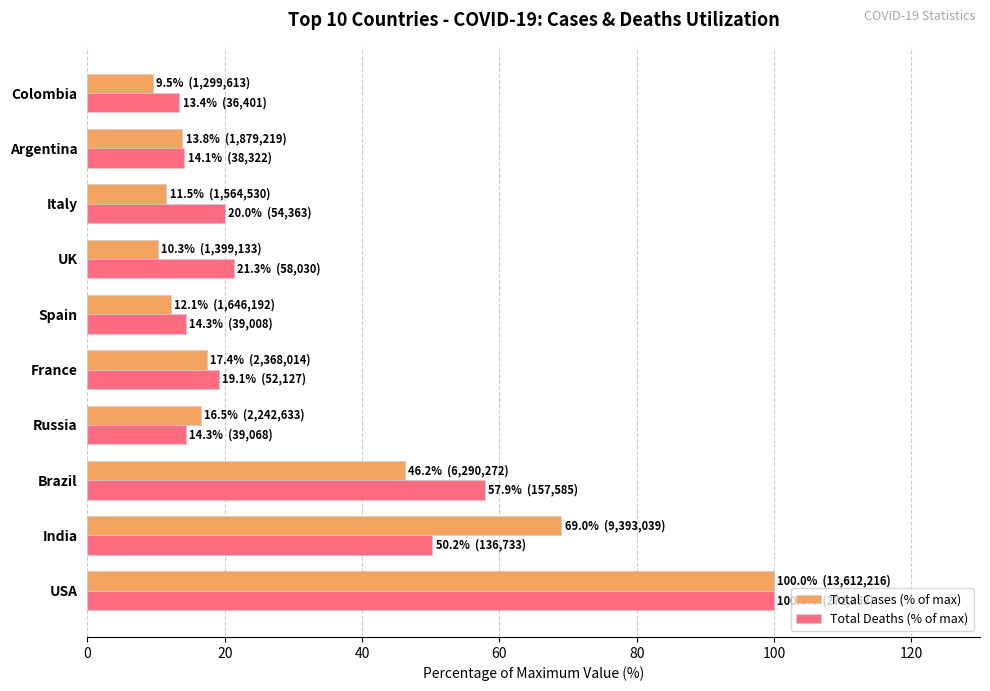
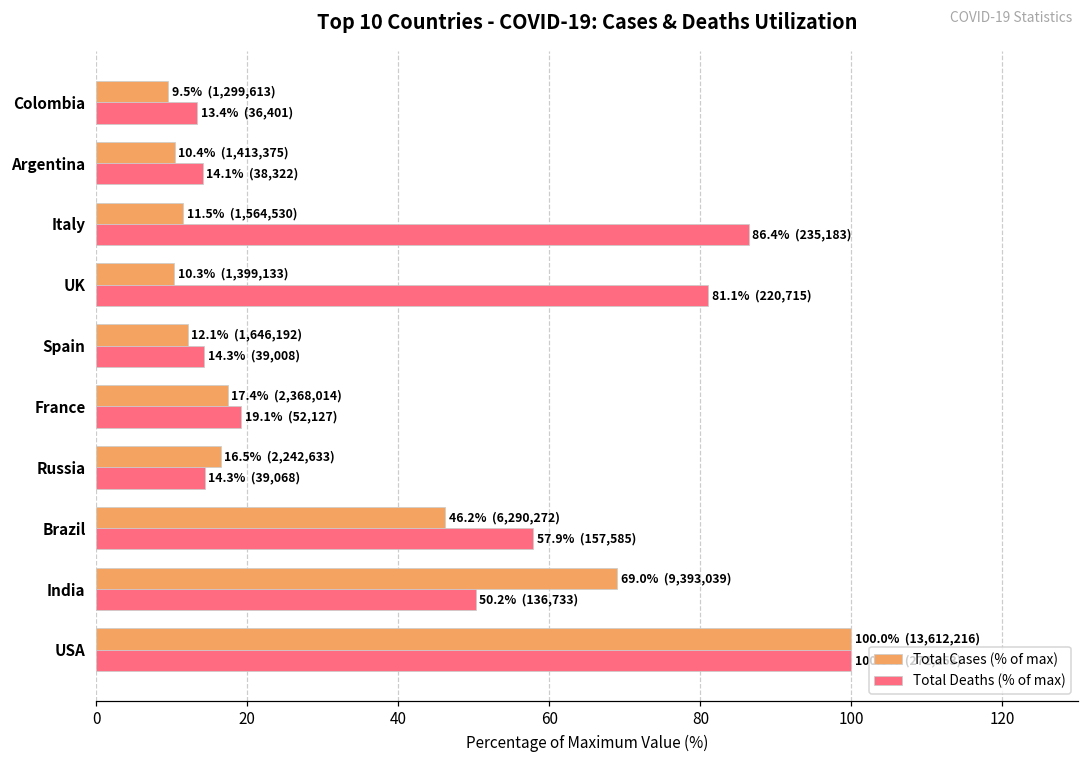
  {
    "Total Cases (% of max)": {
      "Colombia": "9.5%",
-     "Argentina": "13.8% (1,879,219)",
+     "Argentina": "10.4% (1,413,375)",
      "Italy": "11.5%",
      "UK": "10.3%",
      "Spain": "12.1%",
      "France": "17.4%",
      "Russia": "16.5%",
      "Brazil": "46.2%",
      "India": "69.0%",
      "USA": "100.0%"
    },
    "Total Deaths (% of max)": {
      "Colombia": "13.4%",
      "Argentina": "14.1%",
-     "Italy": "20.0% (54,363)",
-     "UK": "21.3% (58,030)",
+     "Italy": "86.4% (235,183)",
+     "UK": "81.1% (220,715)",
      "Spain": "14.3%",
      "France": "19.1%",
      "Russia": "14.3%",
      "Brazil": "57.9%",
      "India": "50.2%"
    }
  }
